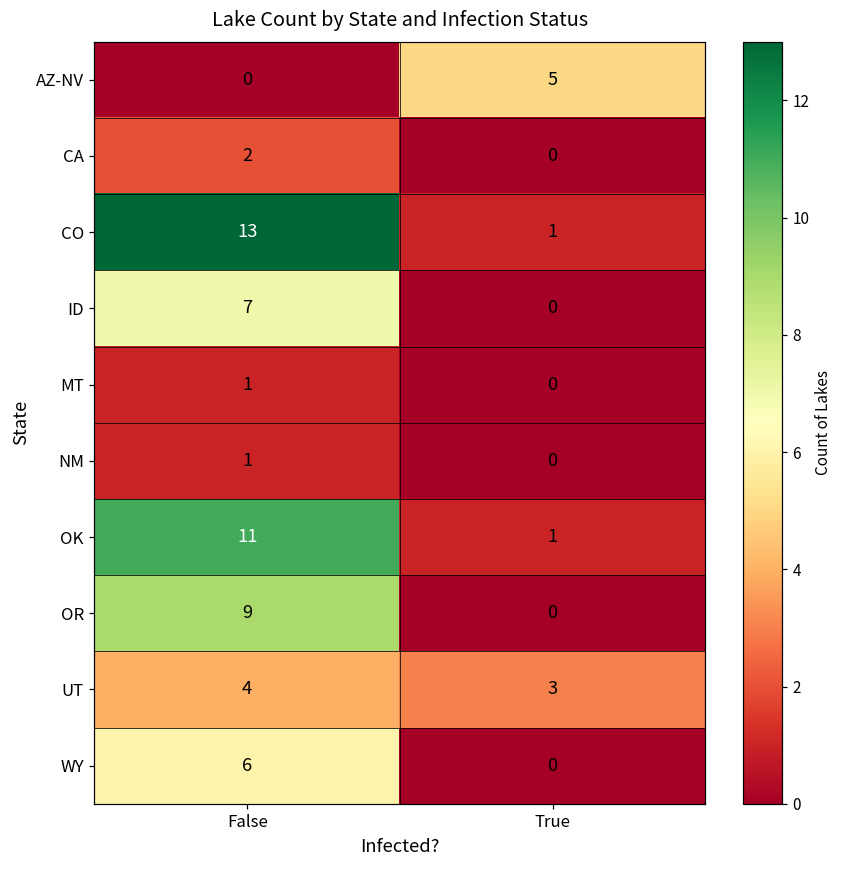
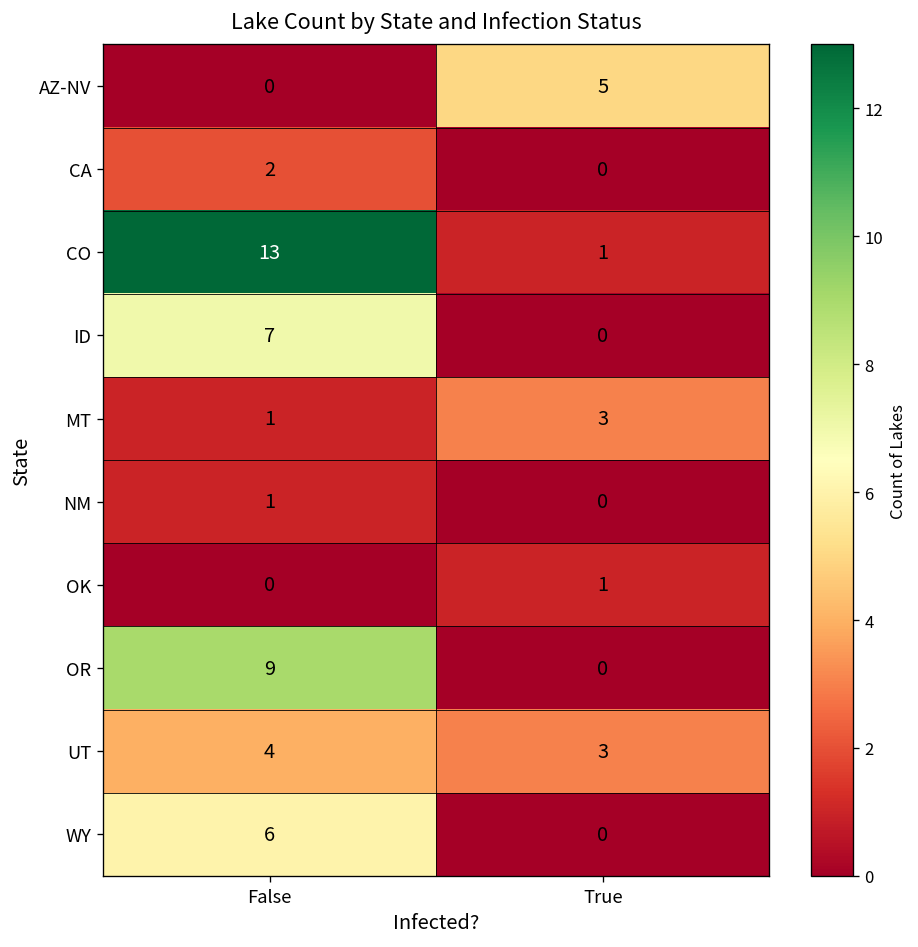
  {
    "AZ-NV": {
      "False": 0,
      "True": 5
    },
    "CA": {
      "False": 2,
      "True": 0
    },
    "CO": {
      "False": 13,
      "True": 1
    },
    "ID": {
      "False": 7,
      "True": 0
    },
    "MT": {
      "False": 1,
-     "True": 0
+     "True": 3
    },
    "NM": {
      "False": 1,
      "True": 0
    },
    "OK": {
-     "False": 11,
+     "False": 0,
      "True": 1
    },
    "OR": {
      "False": 9,
      "True": 0
    },
    "UT": {
      "False": 4,
      "True": 3
    },
    "WY": {
      "False": 6,
      "True": 0
    }
  }
